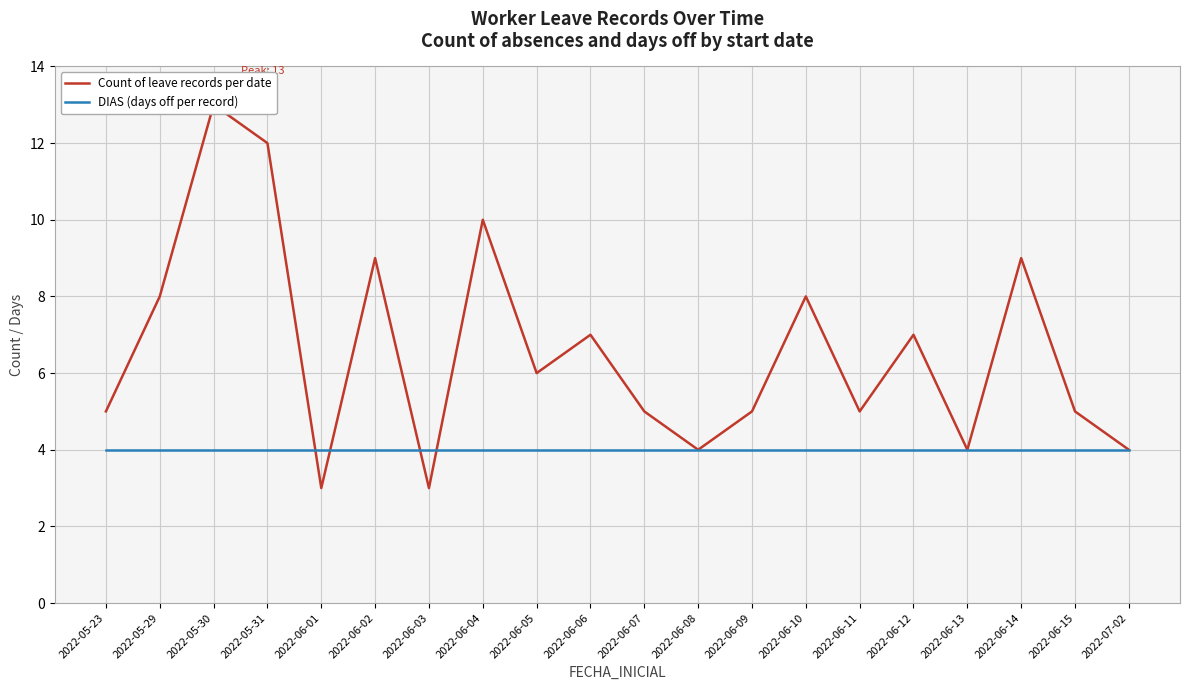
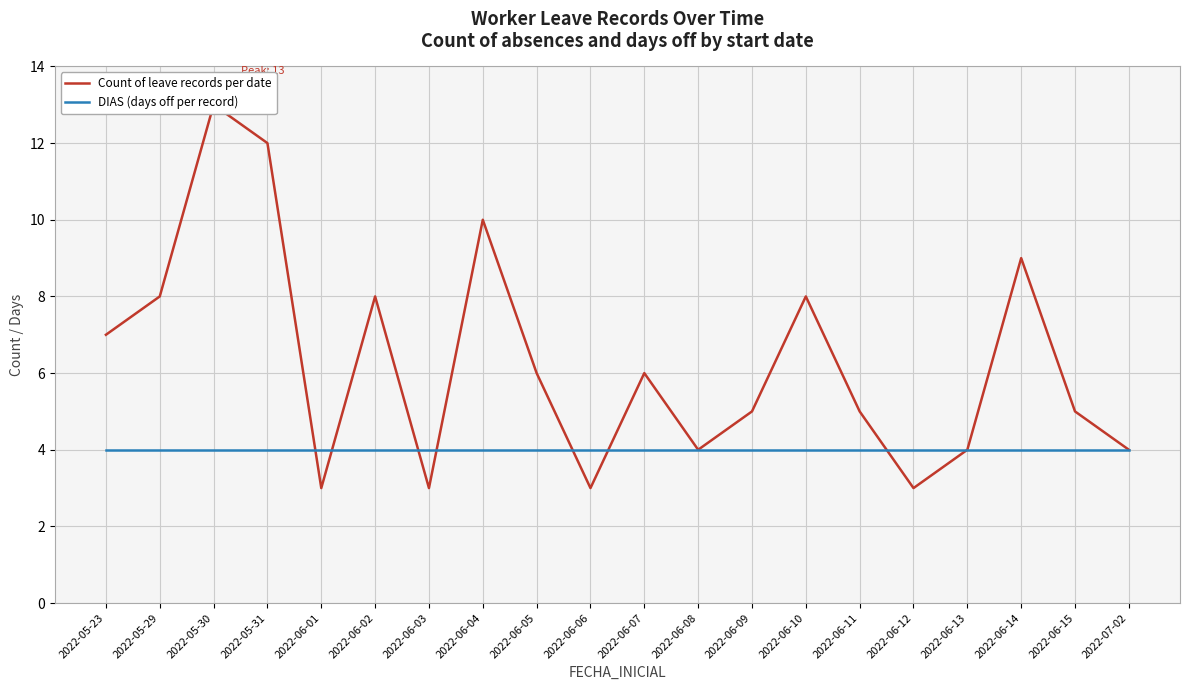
  {
    "Count of leave records per date": {
-     "2022-05-23": 5,
+     "2022-05-23": 7,
      "2022-05-29": 8,
      "2022-05-31": 12,
      "2022-06-01": 3,
-     "2022-06-02": 9,
+     "2022-06-02": 8,
      "2022-06-03": 3,
      "2022-06-04": 10,
      "2022-06-05": 6,
-     "2022-06-06": 7,
-     "2022-06-07": 5,
+     "2022-06-06": 3,
+     "2022-06-07": 6,
      "2022-06-09": 5,
      "2022-06-10": 8,
      "2022-06-11": 5,
-     "2022-06-12": 7,
+     "2022-06-12": 3,
      "2022-06-14": 9,
      "2022-06-15": 5
    },
    "DIAS (days off per record)": {
      "2022-05-23": 4,
      "2022-05-29": 4,
      "2022-05-30": 4,
      "2022-05-31": 4,
      "2022-06-01": 4,
      "2022-06-02": 4,
      "2022-06-03": 4,
      "2022-06-04": 4,
      "2022-06-05": 4,
      "2022-06-06": 4,
      "2022-06-07": 4,
      "2022-06-09": 4,
      "2022-06-10": 4,
      "2022-06-11": 4,
      "2022-06-12": 4,
      "2022-06-14": 4,
      "2022-06-15": 4
    }
  }
